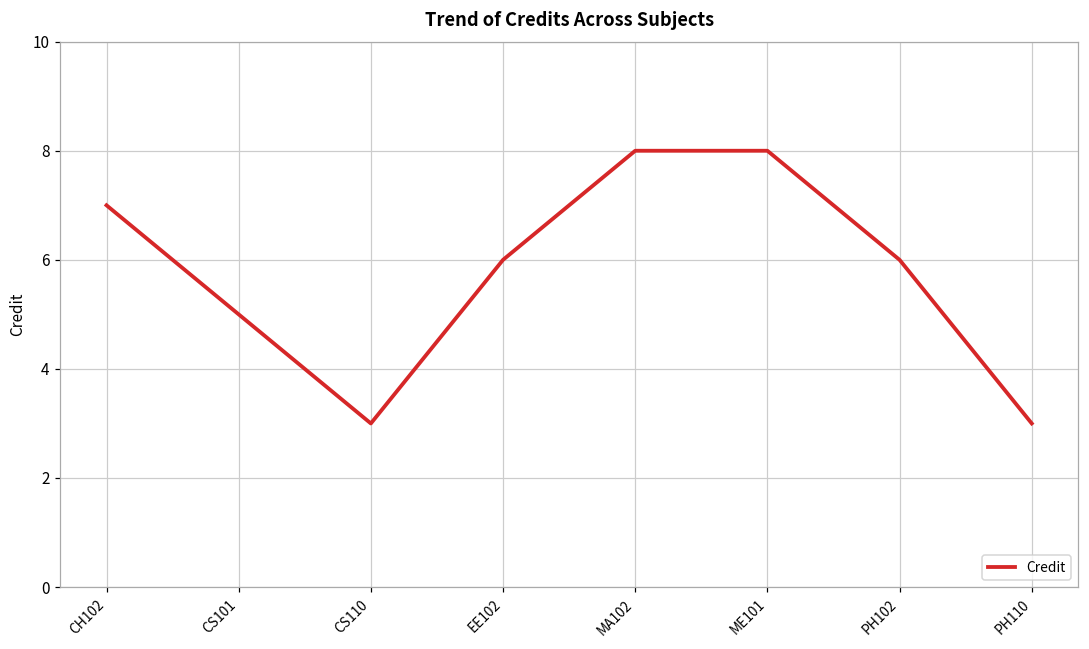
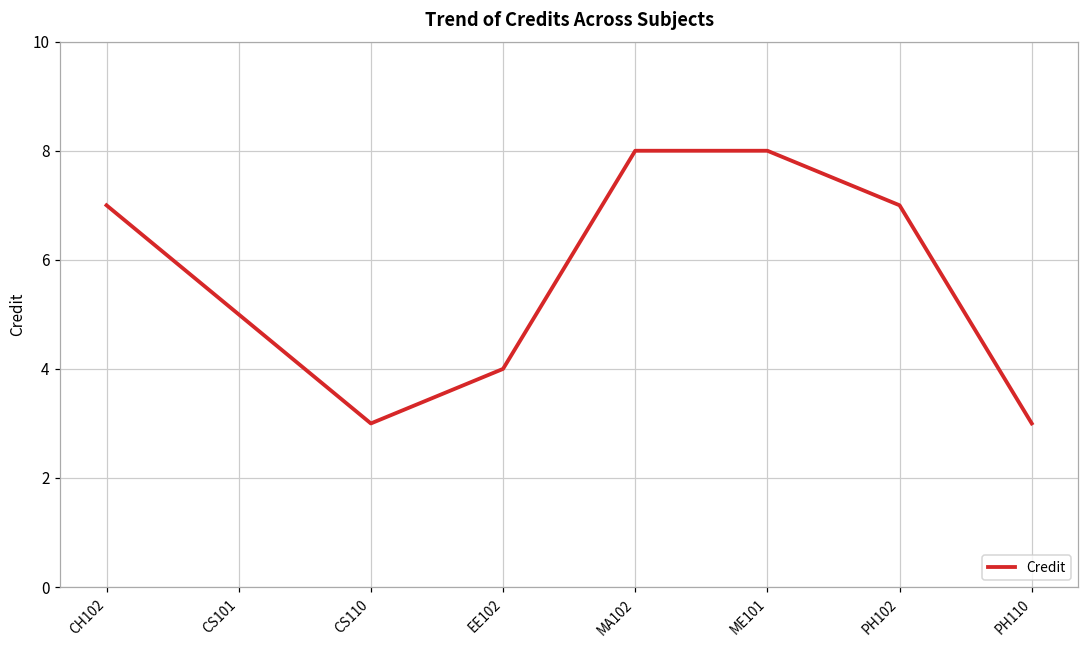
  {
    "CH102": 7,
    "CS101": 5,
    "CS110": 3,
-   "EE102": 6,
+   "EE102": 4,
    "MA102": 8,
    "ME101": 8,
-   "PH102": 6,
+   "PH102": 7,
    "PH110": 3
  }
